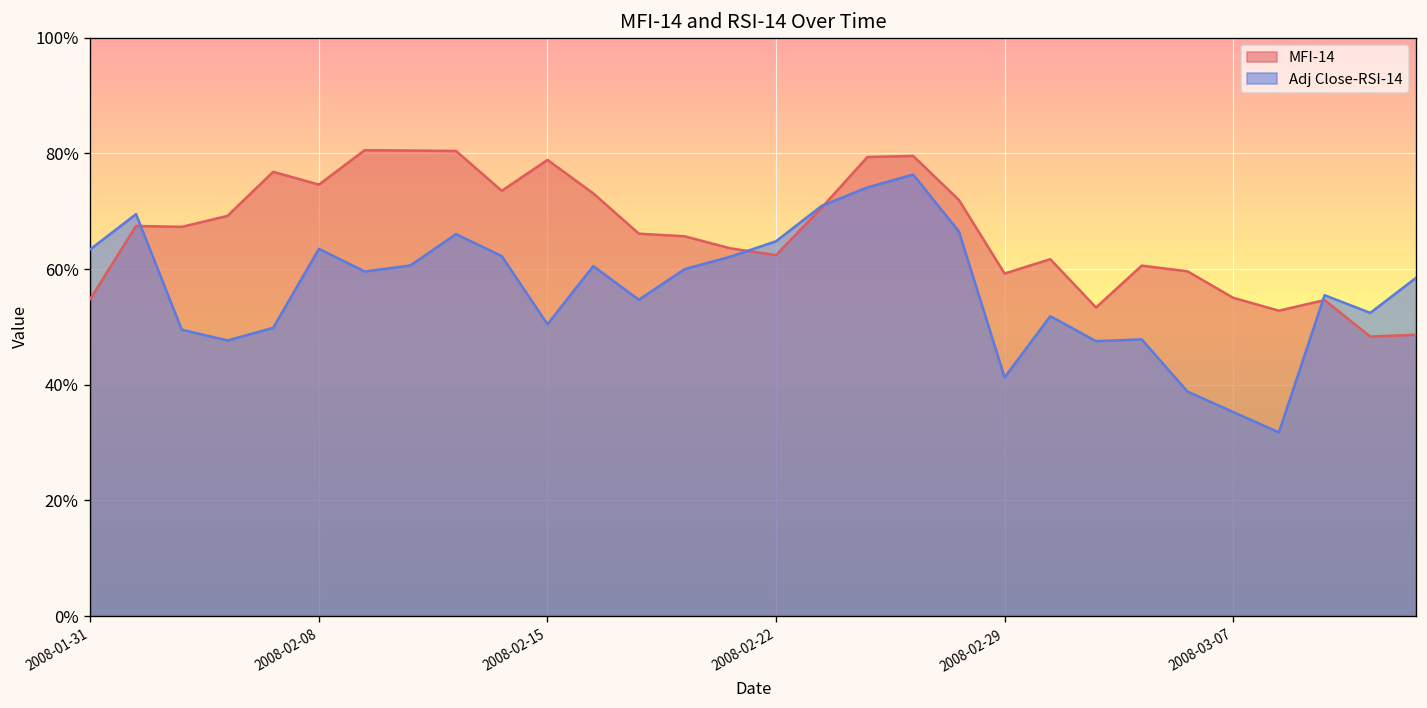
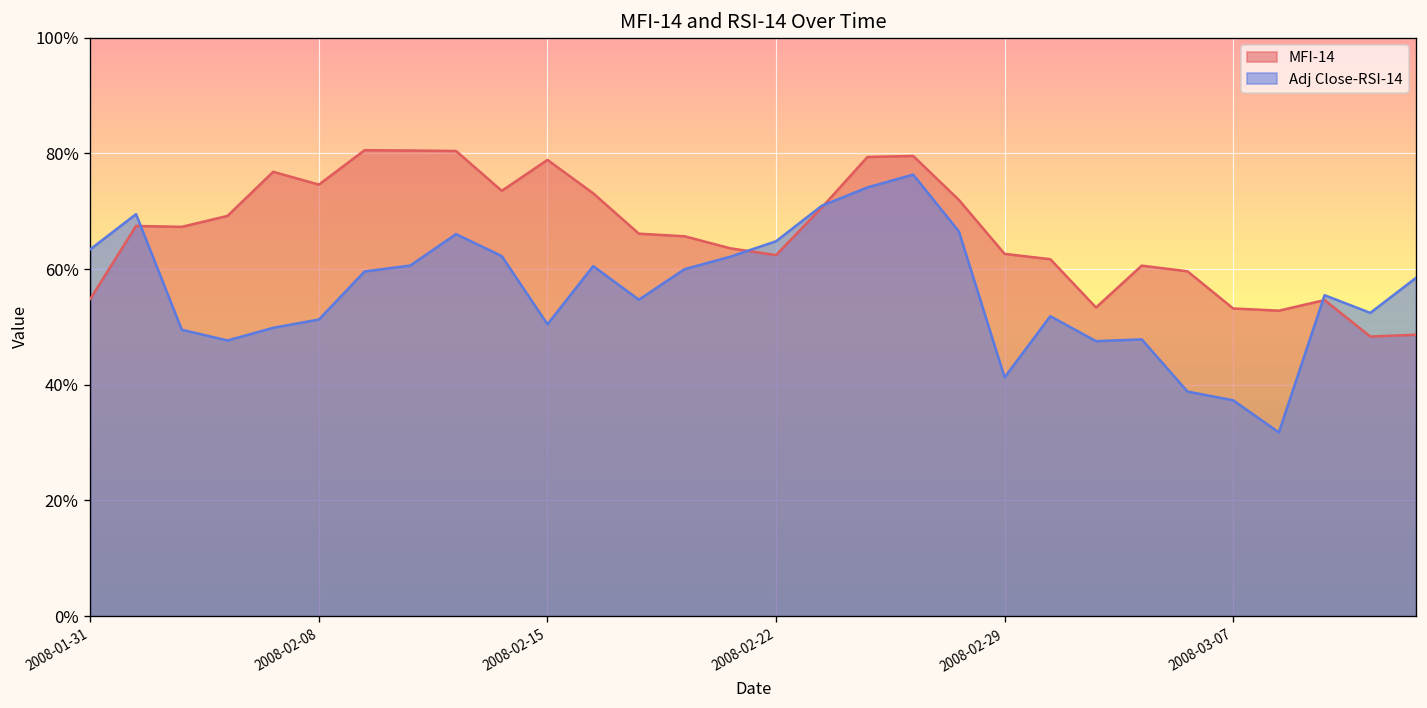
  {
    "MFI-14": {
      "2008-01-31": "55%",
      "2008-02-08": "75%",
      "2008-02-15": "79%",
      "2008-02-22": "62%",
-     "2008-02-29": "59%",
-     "2008-03-07": "55%"
+     "2008-02-29": "63%",
+     "2008-03-07": "53%"
    },
    "Adj Close-RSI-14": {
      "2008-01-31": "63%",
-     "2008-02-08": "63%",
+     "2008-02-08": "51%",
      "2008-02-15": "50%",
      "2008-02-22": "65%",
      "2008-02-29": "41%",
-     "2008-03-07": "35%"
+     "2008-03-07": "37%"
    }
  }
